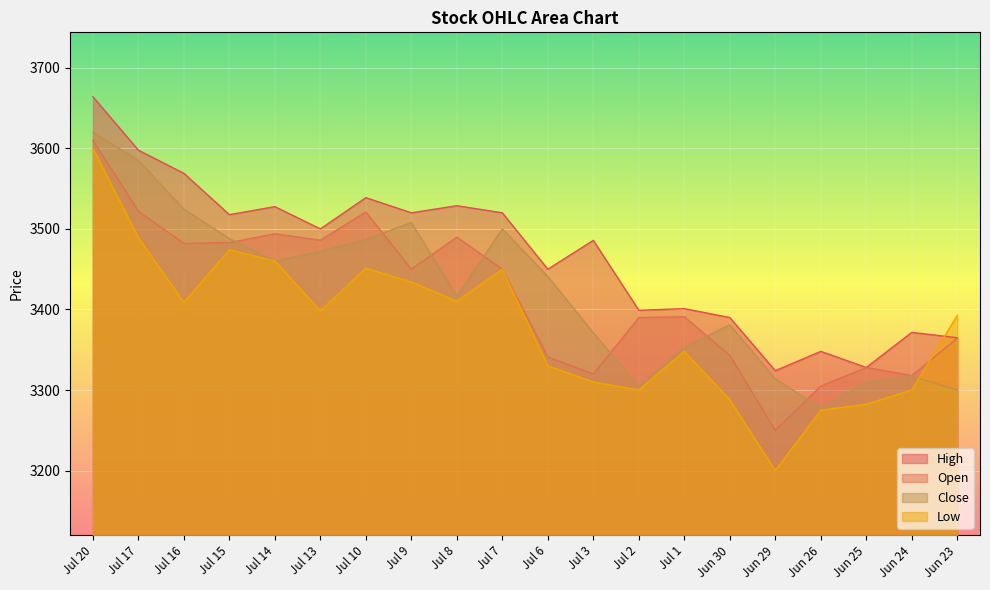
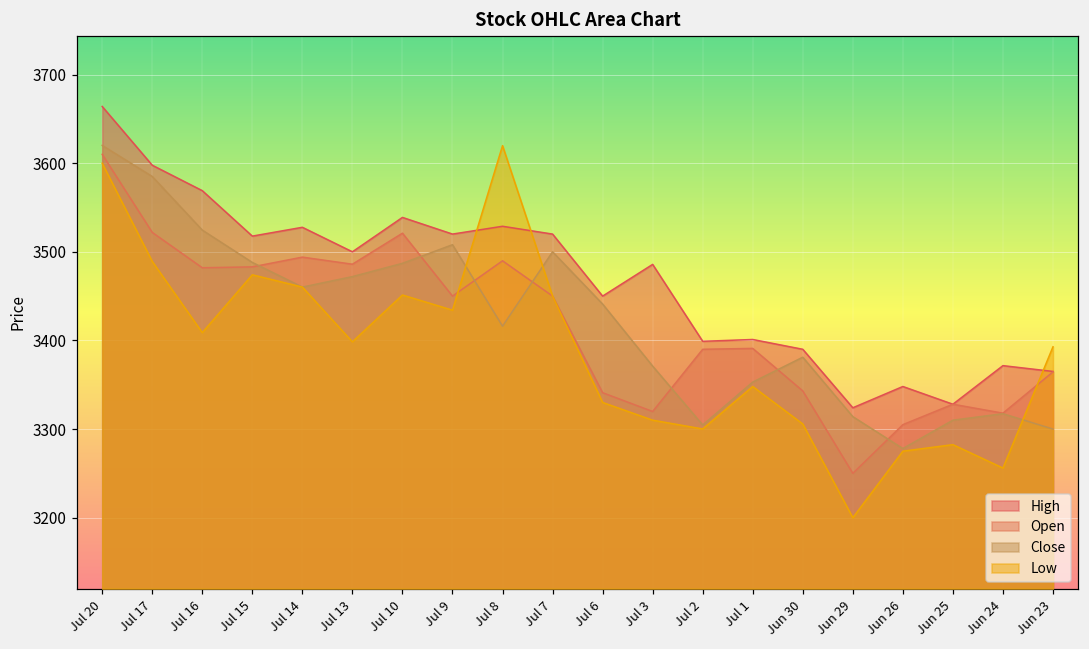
  {
    "Low": {
      "Jul 20": 3600,
      "Jul 17": 3490,
      "Jul 16": 3410,
      "Jul 15": 3470,
      "Jul 13": 3400,
      "Jul 10": 3450,
      "Jul 9": 3430,
-     "Jul 8": 3410,
+     "Jul 8": 3620,
      "Jul 6": 3330,
      "Jul 3": 3310,
      "Jul 2": 3300,
      "Jul 1": 3350,
-     "Jun 30": 3290,
+     "Jun 30": 3310,
      "Jun 29": 3200,
      "Jun 25": 3280,
-     "Jun 24": 3300,
+     "Jun 24": 3260,
      "Jun 23": 3390
    }
  }
